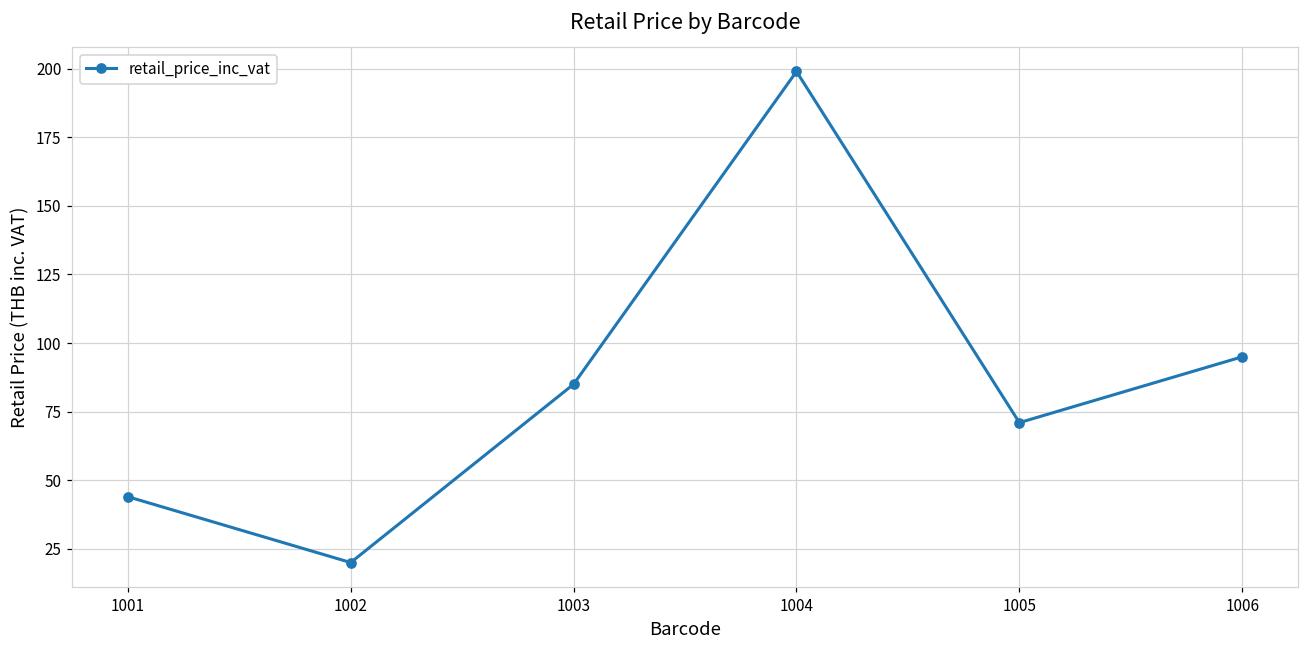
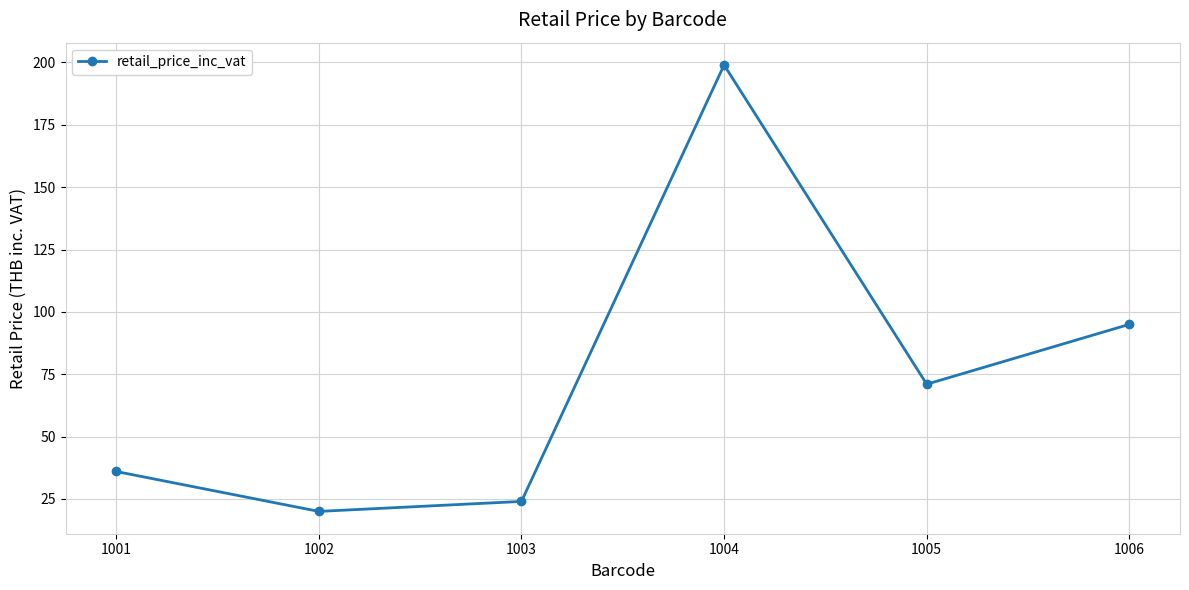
  {
-   "1001": 44,
+   "1001": 36,
    "1002": 20,
-   "1003": 85,
+   "1003": 24,
    "1004": 199,
    "1005": 71,
    "1006": 95
  }
